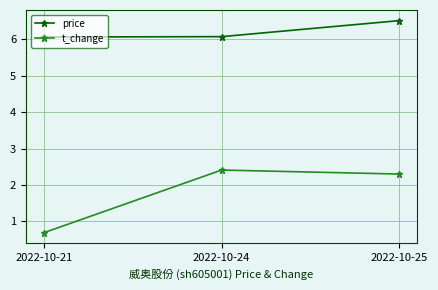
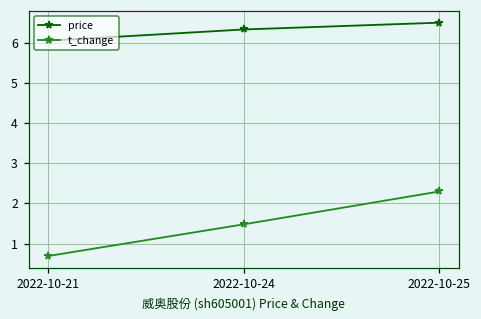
  {
    "price": {
-     "2022-10-24": 6.1,
+     "2022-10-24": 6.3,
      "2022-10-25": 6.5
    },
    "t_change": {
      "2022-10-21": 0.7,
-     "2022-10-24": 2.4,
+     "2022-10-24": 1.5,
      "2022-10-25": 2.3
    }
  }
